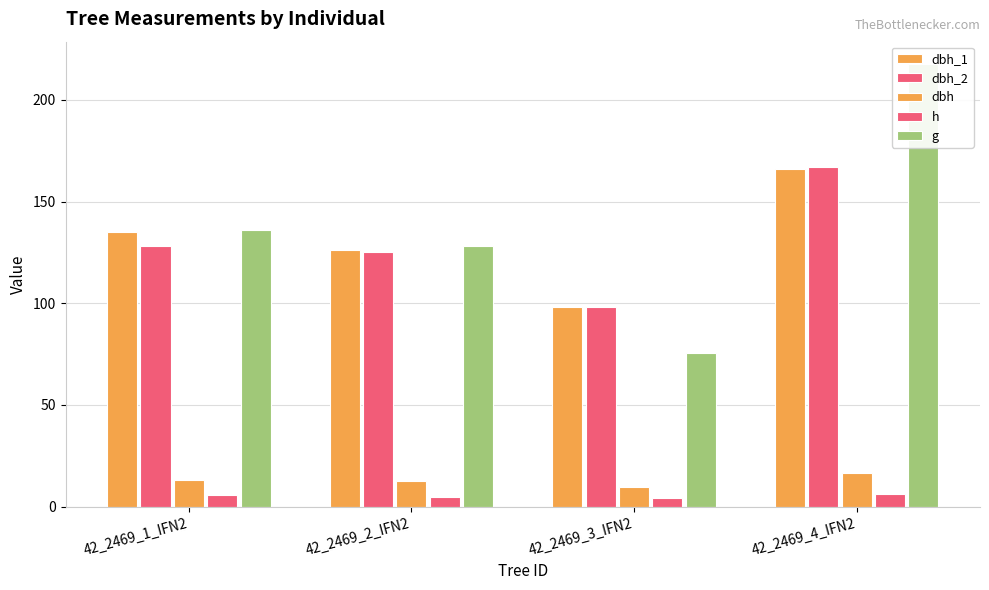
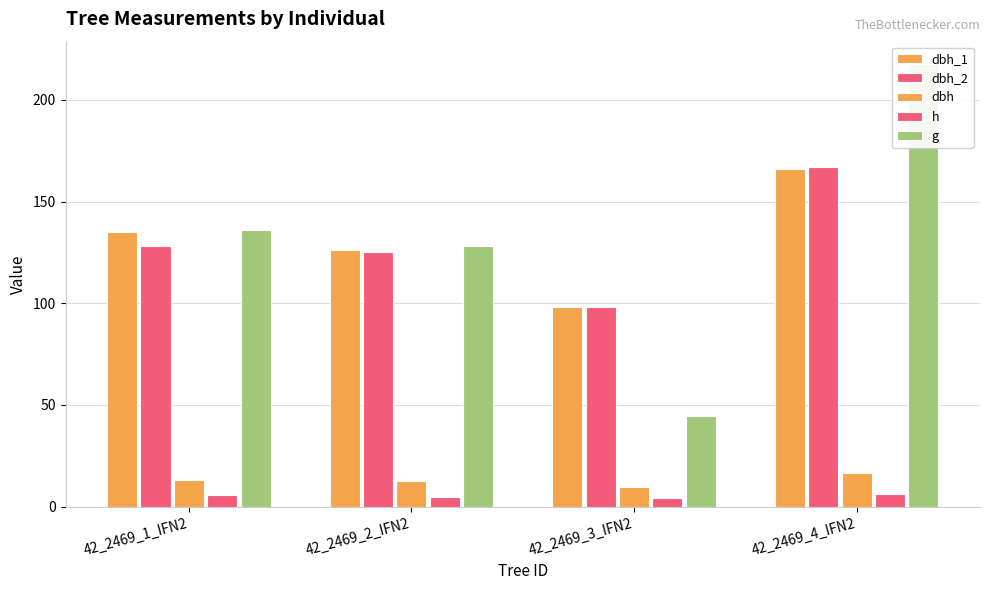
  {
    "g": {
      "42_2469_1_IFN2": 136,
      "42_2469_2_IFN2": 128,
-     "42_2469_3_IFN2": 75
+     "42_2469_3_IFN2": 44
    }
  }
